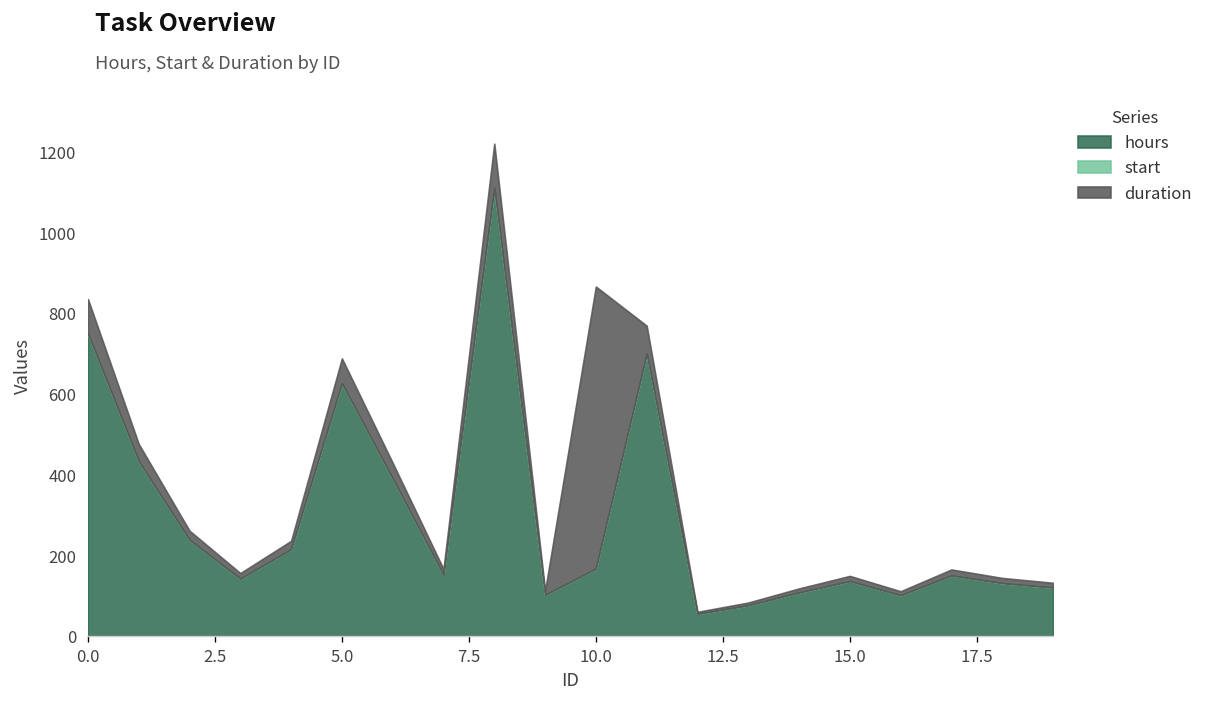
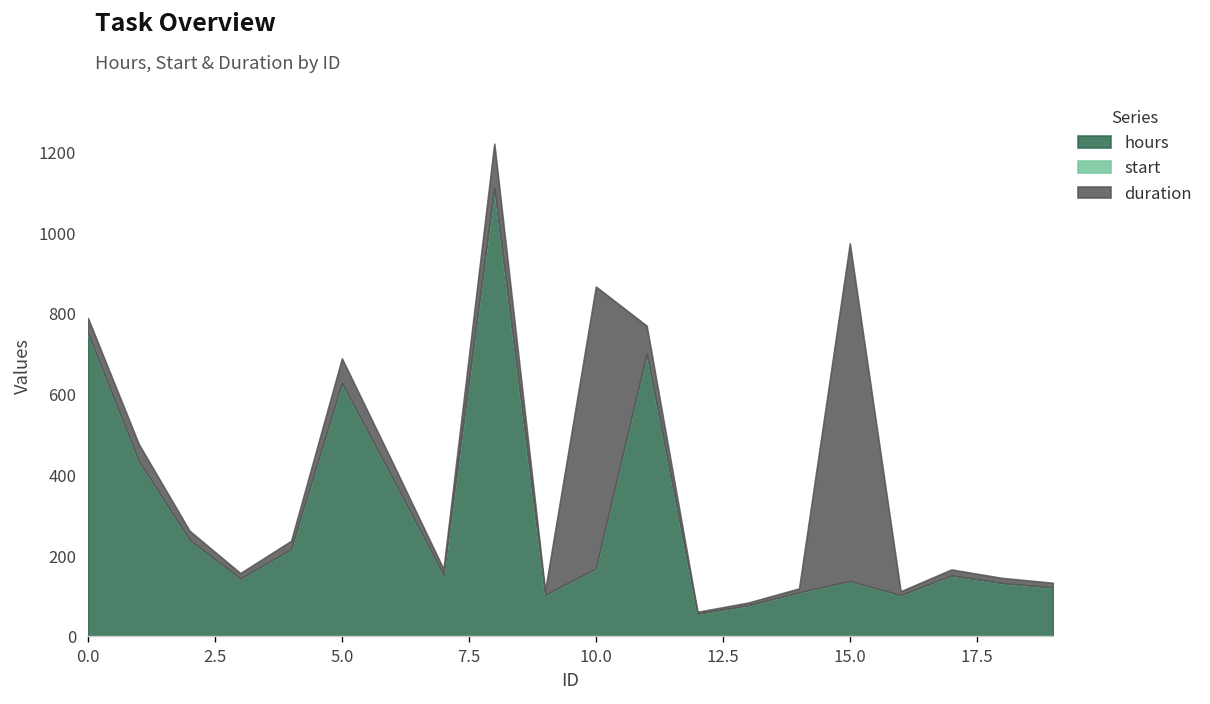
  {
    "start": {
      "0.0": 750,
      "5.0": 630,
      "10.0": 170,
      "15.0": 140
    },
    "duration": {
-     "0.0": 90,
+     "0.0": 40,
      "5.0": 60,
      "10.0": 700,
-     "15.0": 10
+     "15.0": 840
    }
  }
